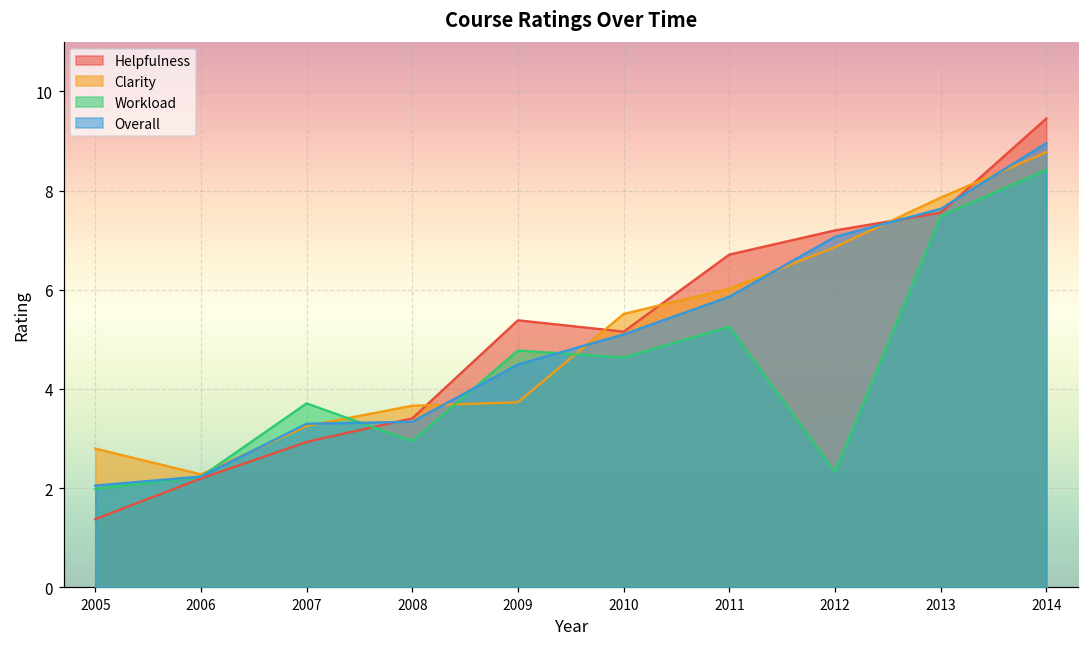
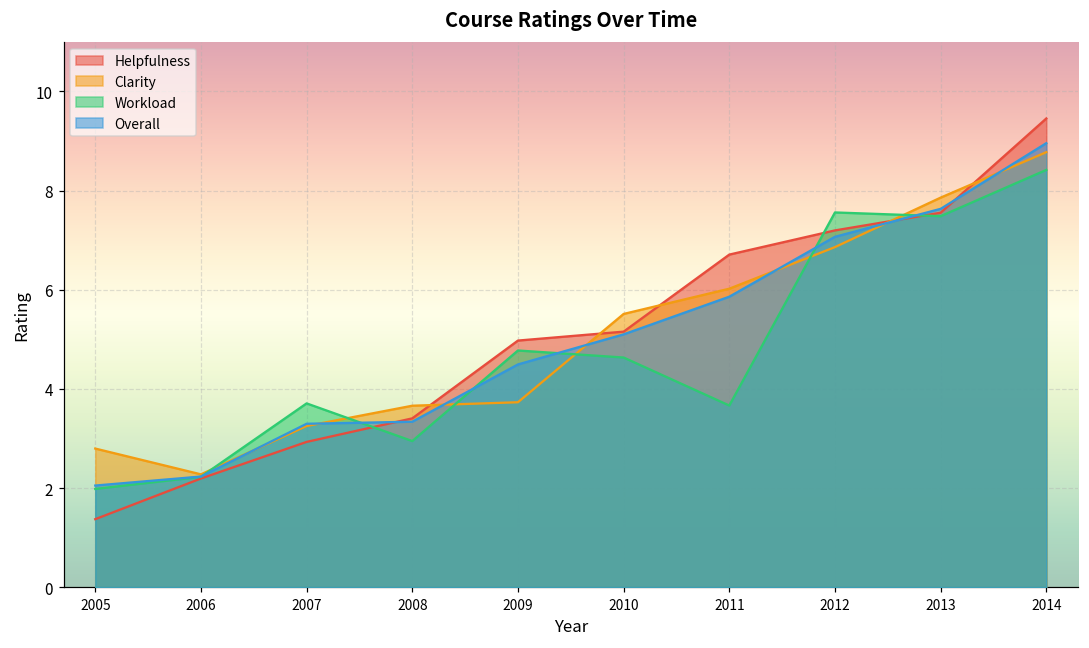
  {
    "Helpfulness": {
      "2005": 1.4,
      "2007": 2.9,
      "2008": 3.4,
-     "2009": 5.4,
+     "2009": 5.0,
      "2011": 6.7,
      "2012": 7.2,
      "2013": 7.6,
      "2014": 9.5
    },
    "Clarity": {
      "2005": 2.8,
      "2008": 3.7,
      "2009": 3.7,
      "2010": 5.5,
      "2011": 6.0,
      "2012": 6.9,
      "2013": 7.9,
      "2014": 8.8
    },
    "Workload": {
      "2005": 2.0,
      "2007": 3.7,
      "2008": 2.9,
      "2009": 4.8,
      "2010": 4.6,
-     "2011": 5.3,
-     "2012": 2.3,
+     "2011": 3.7,
+     "2012": 7.6,
      "2013": 7.5,
      "2014": 8.4
    },
    "Overall": {
      "2005": 2.1,
      "2008": 3.3,
      "2009": 4.5,
      "2011": 5.9,
      "2012": 7.1,
      "2013": 7.6,
      "2014": 9.0
    }
  }
